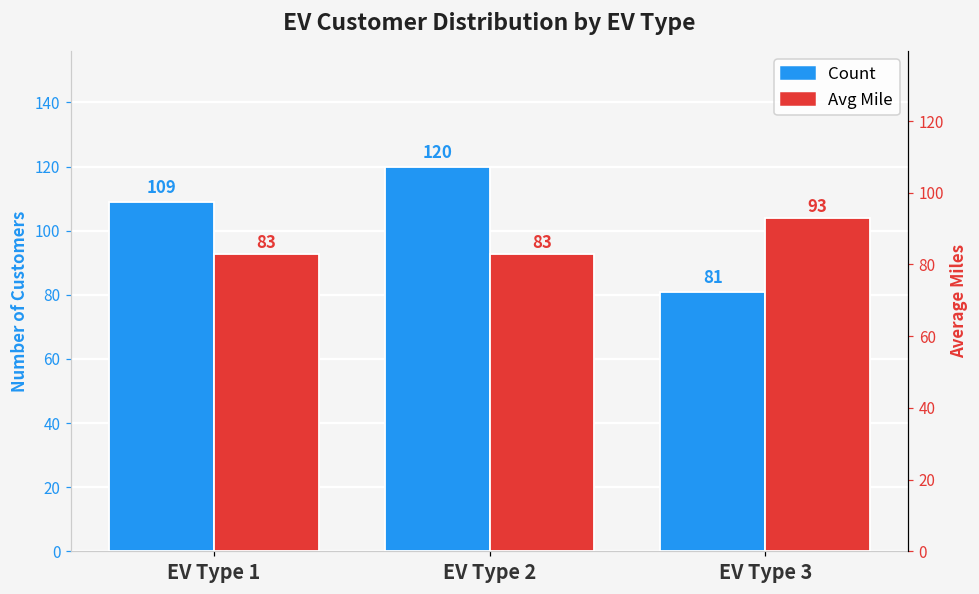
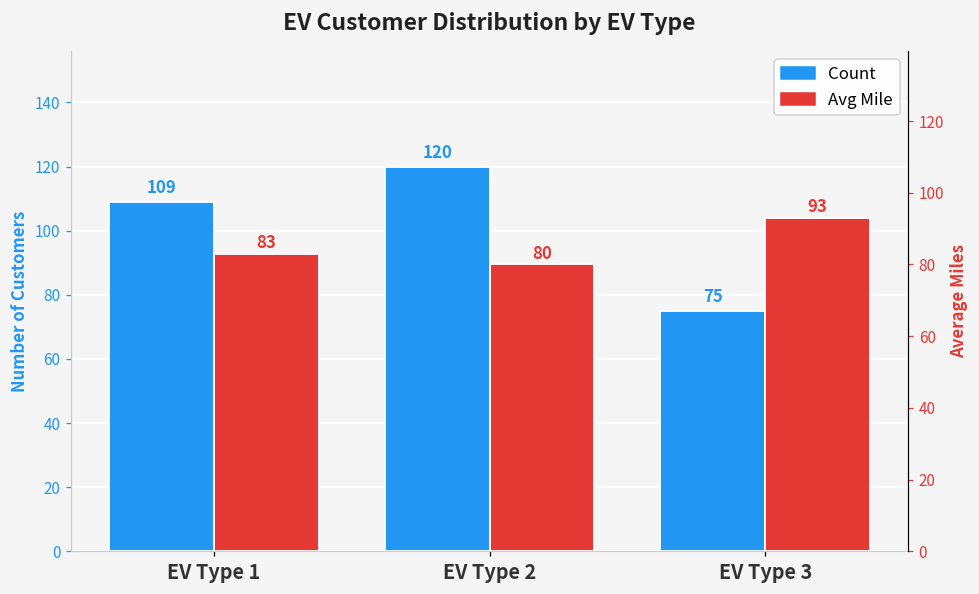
  {
    "Count": {
      "EV Type 1": 109,
      "EV Type 2": 120,
-     "EV Type 3": 81
+     "EV Type 3": 75
    },
    "Avg Mile": {
      "EV Type 1": 83,
-     "EV Type 2": 83,
+     "EV Type 2": 80,
      "EV Type 3": 93
    }
  }
